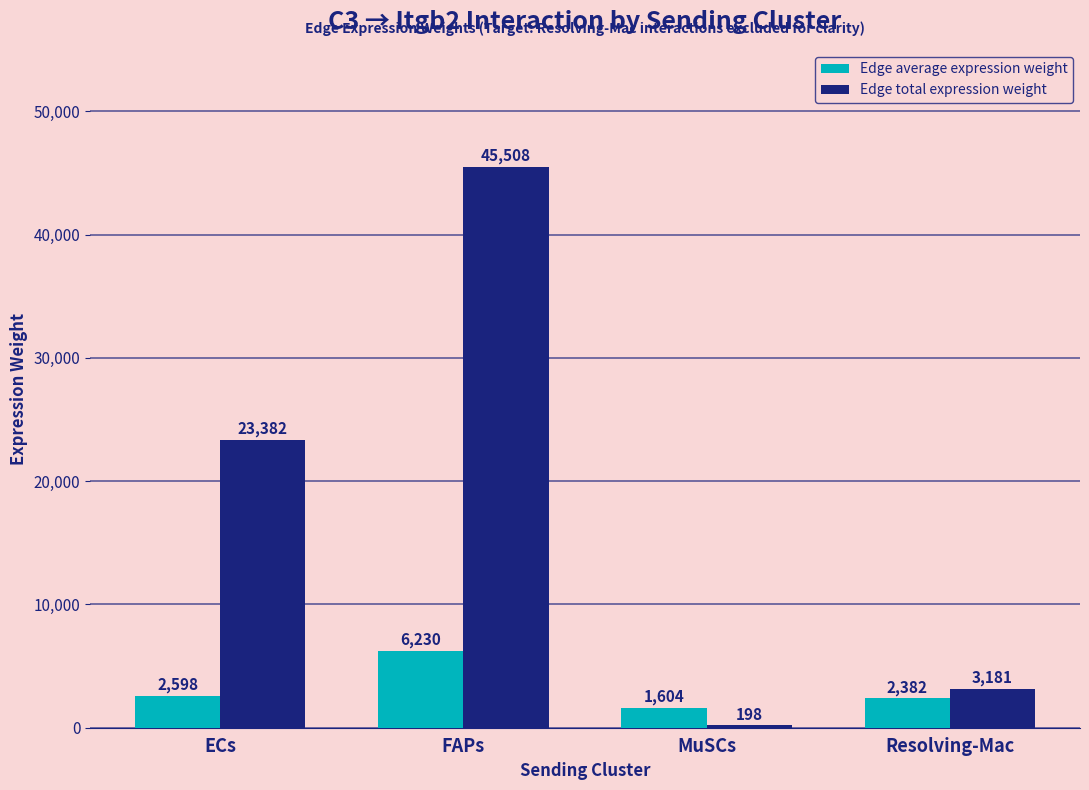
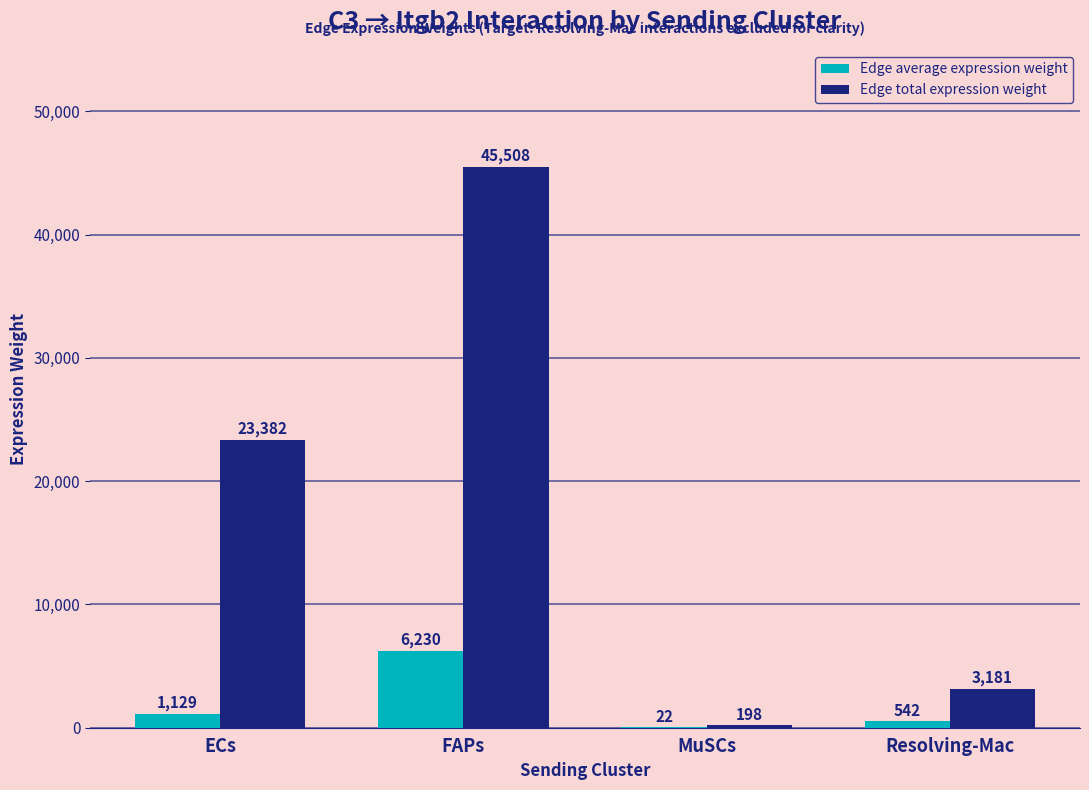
  {
    "Edge average expression weight": {
-     "ECs": "2,598",
+     "ECs": "1,129",
      "FAPs": "6,230",
-     "MuSCs": "1,604",
-     "Resolving-Mac": "2,382"
+     "MuSCs": "22",
+     "Resolving-Mac": "542"
    },
    "Edge total expression weight": {
      "ECs": "23,382",
      "FAPs": "45,508",
      "MuSCs": "198",
      "Resolving-Mac": "3,181"
    }
  }
